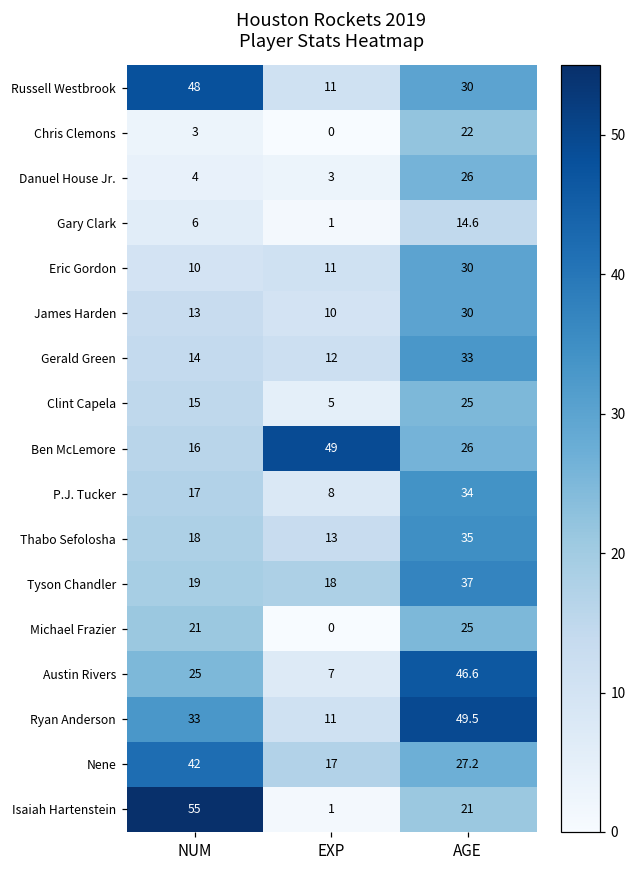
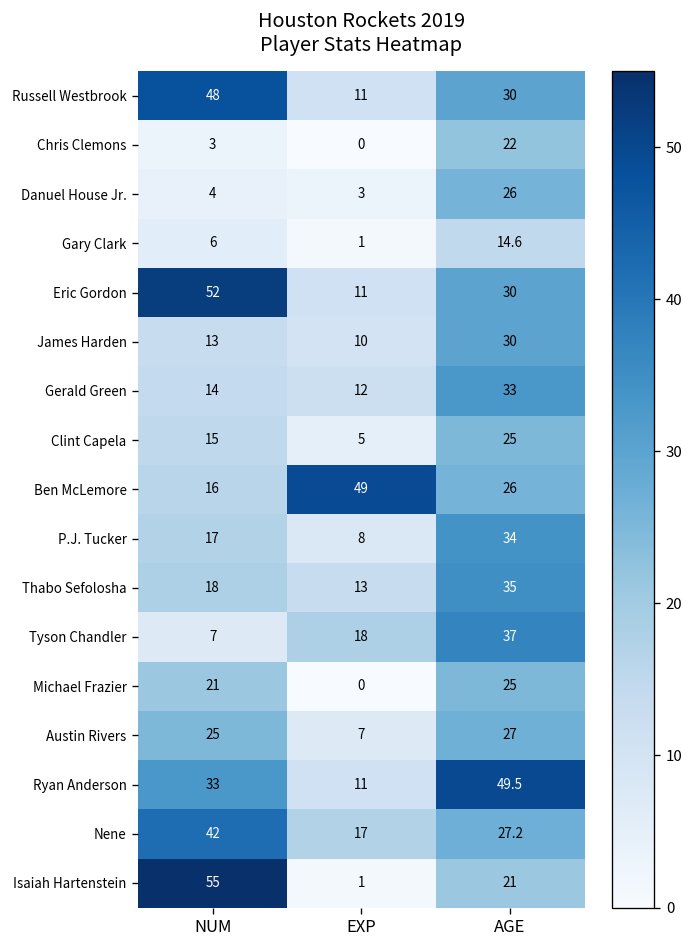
  {
    "Russell Westbrook": {
      "NUM": 48,
      "EXP": 11,
      "AGE": 30
    },
    "Chris Clemons": {
      "NUM": 3,
      "EXP": 0,
      "AGE": 22
    },
    "Danuel House Jr.": {
      "NUM": 4,
      "EXP": 3,
      "AGE": 26
    },
    "Gary Clark": {
      "NUM": 6,
      "EXP": 1,
      "AGE": 14.6
    },
    "Eric Gordon": {
-     "NUM": 10,
+     "NUM": 52,
      "EXP": 11,
      "AGE": 30
    },
    "James Harden": {
      "NUM": 13,
      "EXP": 10,
      "AGE": 30
    },
    "Gerald Green": {
      "NUM": 14,
      "EXP": 12,
      "AGE": 33
    },
    "Clint Capela": {
      "NUM": 15,
      "EXP": 5,
      "AGE": 25
    },
    "Ben McLemore": {
      "NUM": 16,
      "EXP": 49,
      "AGE": 26
    },
    "P.J. Tucker": {
      "NUM": 17,
      "EXP": 8,
      "AGE": 34
    },
    "Thabo Sefolosha": {
      "NUM": 18,
      "EXP": 13,
      "AGE": 35
    },
    "Tyson Chandler": {
-     "NUM": 19,
+     "NUM": 7,
      "EXP": 18,
      "AGE": 37
    },
    "Michael Frazier": {
      "NUM": 21,
      "EXP": 0,
      "AGE": 25
    },
    "Austin Rivers": {
      "NUM": 25,
      "EXP": 7,
-     "AGE": 46.6
+     "AGE": 27
    },
    "Ryan Anderson": {
      "NUM": 33,
      "EXP": 11,
      "AGE": 49.5
    },
    "Nene": {
      "NUM": 42,
      "EXP": 17,
      "AGE": 27.2
    },
    "Isaiah Hartenstein": {
      "NUM": 55,
      "EXP": 1,
      "AGE": 21
    }
  }
